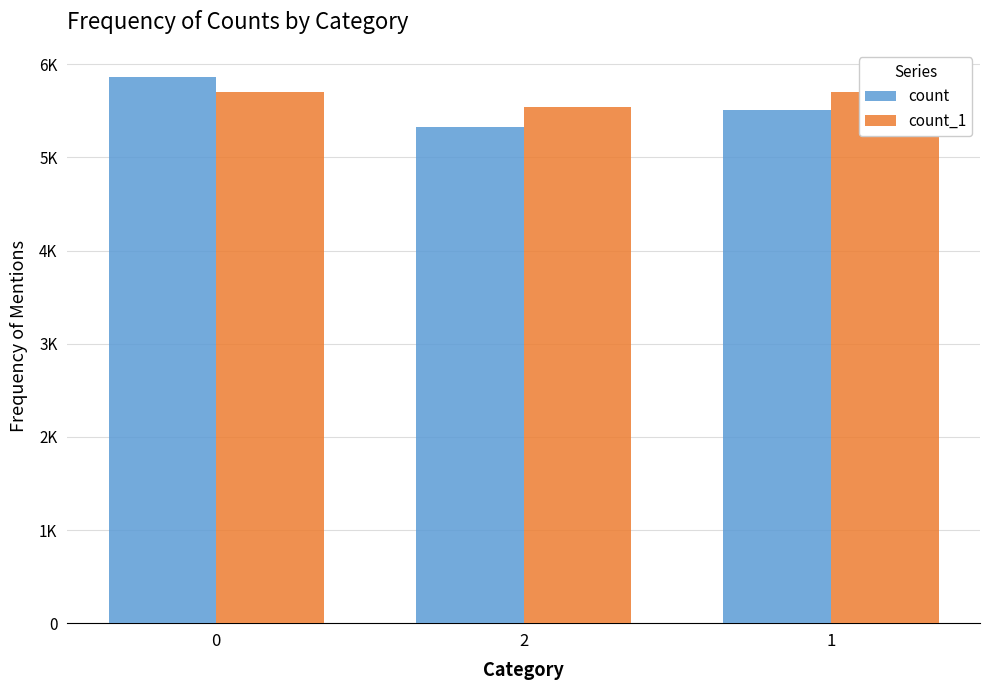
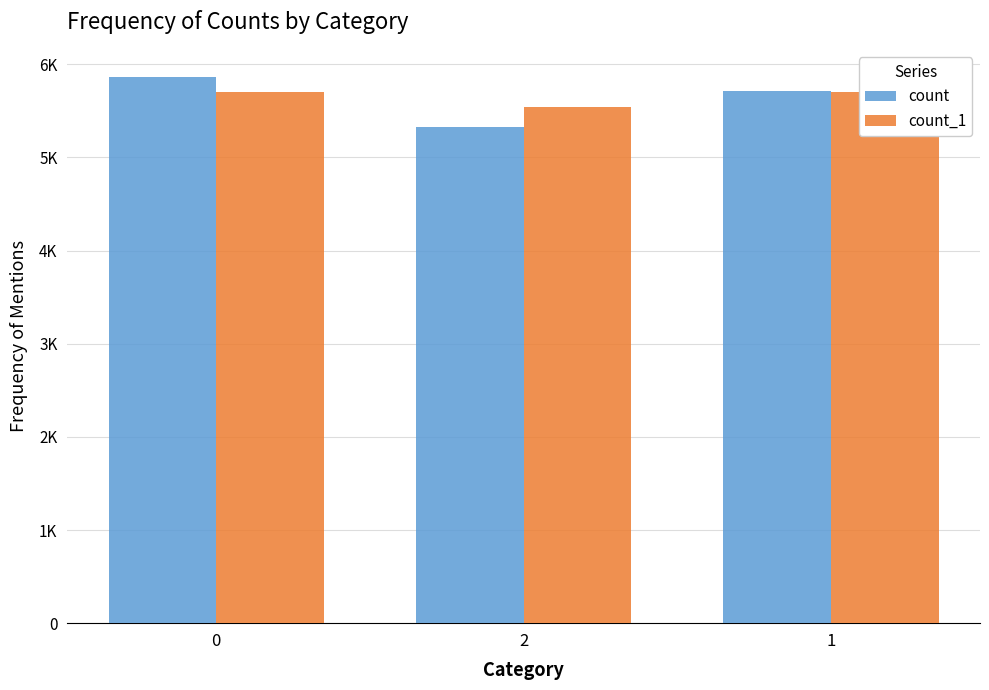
  {
    "count": {
      "0": 5900,
      "2": 5300,
-     "1": 5500
+     "1": 5700
    },
    "count_1": {
      "0": 5700,
      "2": 5500
    }
  }
